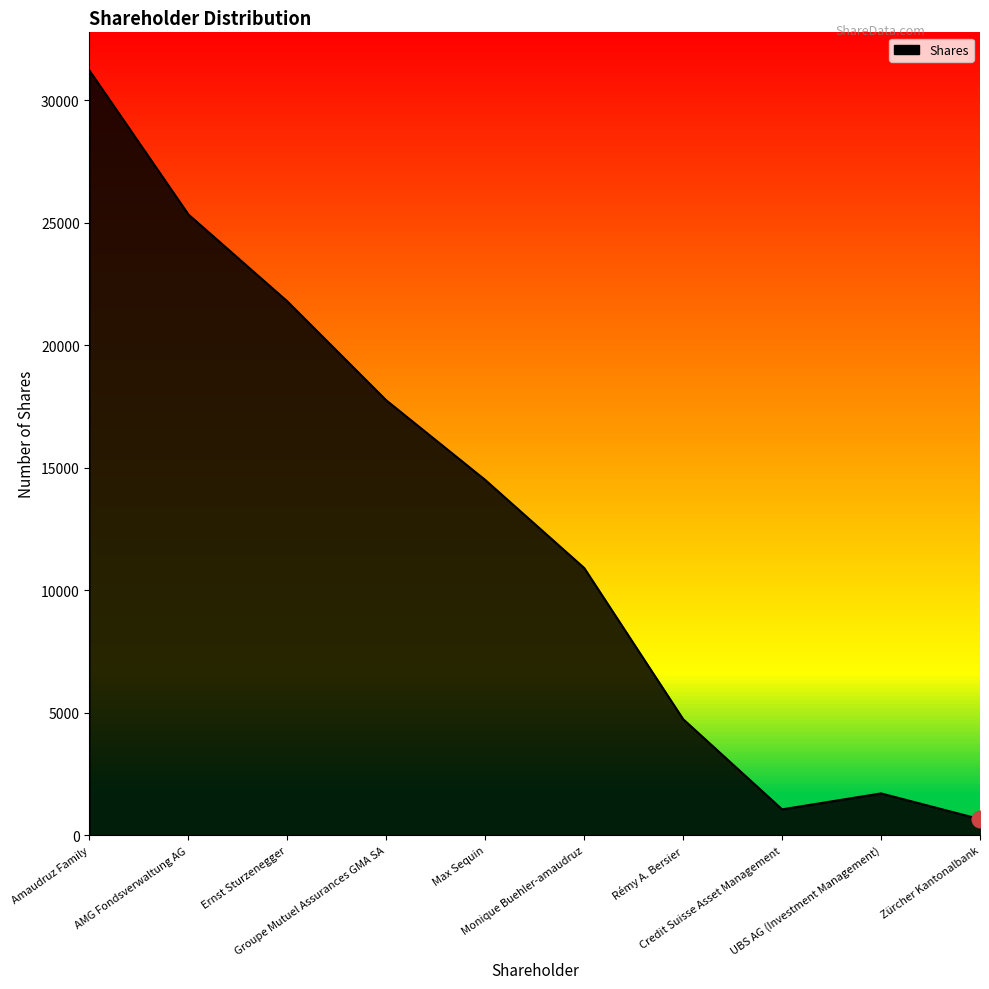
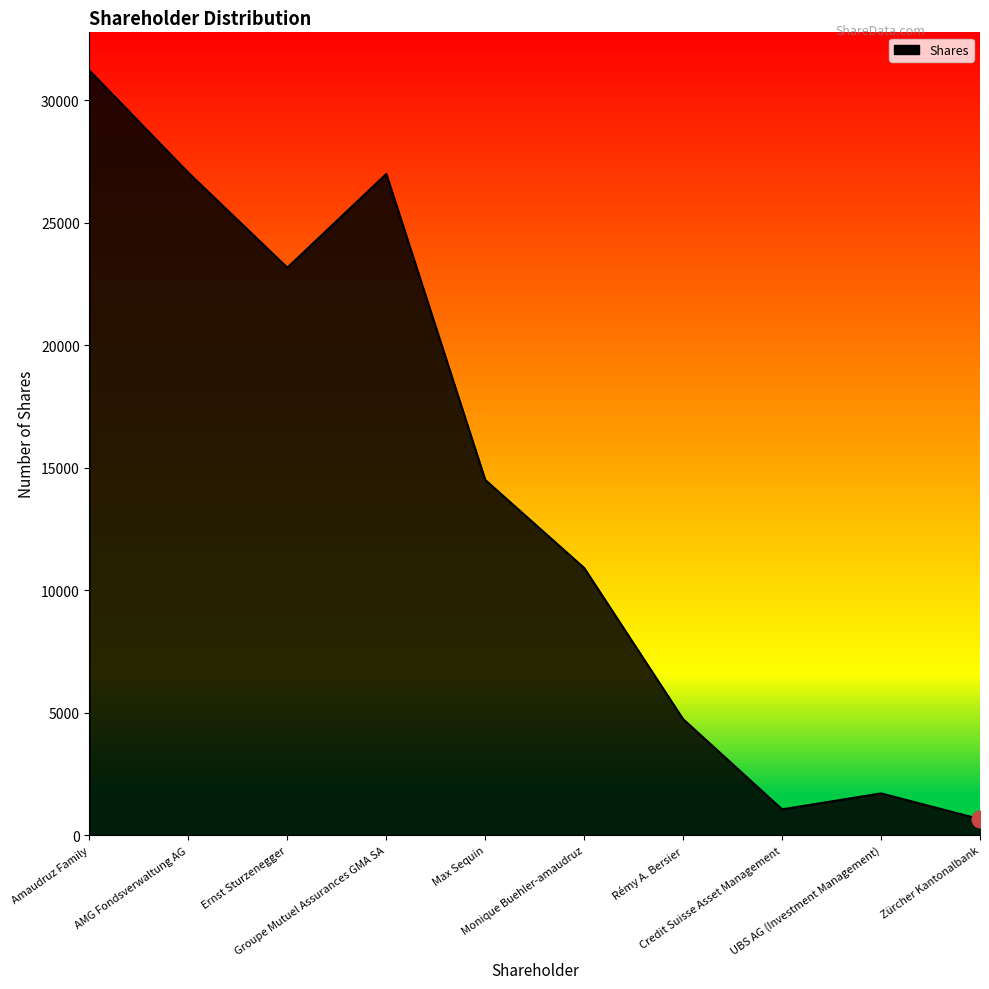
  {
    "Shares": {
-     "AMG Fondsverwaltung AG": 25300,
-     "Ernst Sturzenegger": 21800,
-     "Groupe Mutuel Assurances GMA SA": 17800,
+     "AMG Fondsverwaltung AG": 27000,
+     "Ernst Sturzenegger": 23200,
+     "Groupe Mutuel Assurances GMA SA": 27000,
      "Max Sequin": 14500,
      "Monique Buehler-amaudruz": 10900,
      "Rémy A. Bersier": 4700,
      "Credit Suisse Asset Management": 1100,
      "UBS AG (Investment Management)": 1700
    }
  }
